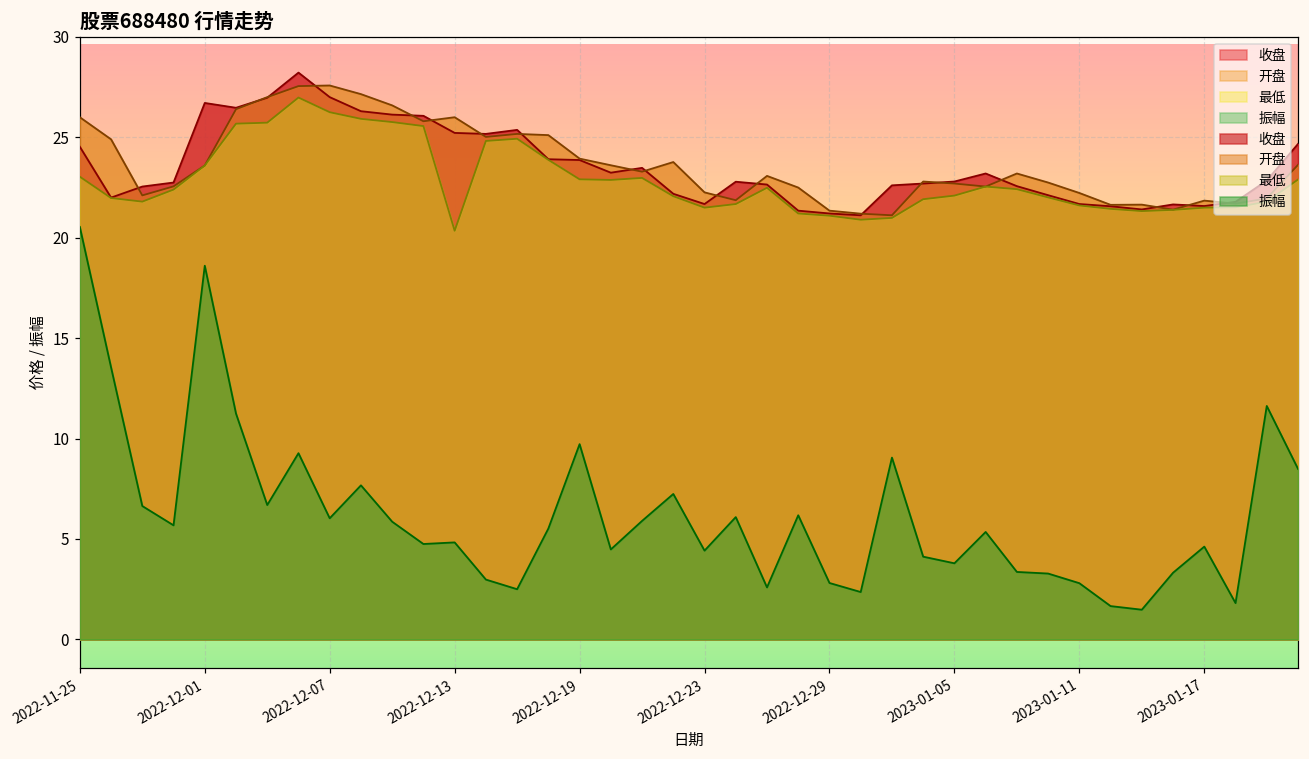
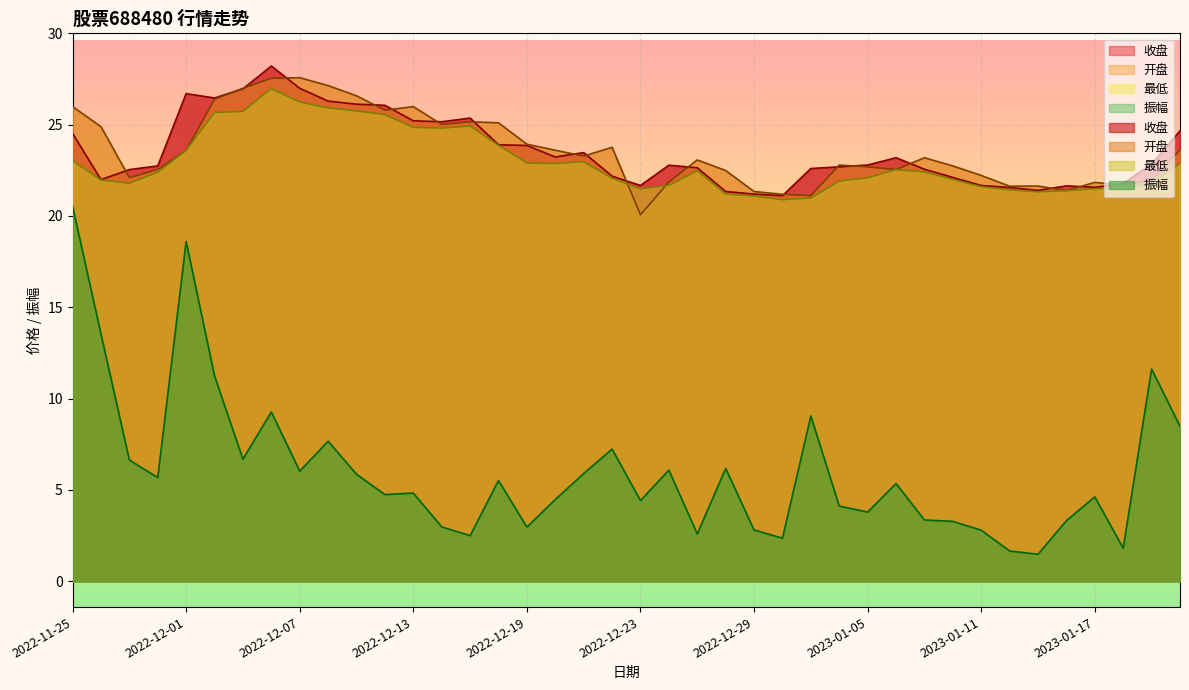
  {
    "收盘": {
      "2022-11-25": 24.5,
      "2022-12-01": 26.7,
      "2022-12-07": 27.0,
      "2022-12-13": 25.2,
      "2022-12-23": 21.7
    },
    "开盘": {
      "2022-11-25": 26.0,
      "2022-12-07": 27.6,
      "2022-12-13": 26.0,
-     "2022-12-23": 22.3,
+     "2022-12-23": 20.1,
      "2022-12-29": 21.3,
      "2023-01-11": 22.2,
      "2023-01-17": 21.8
    },
    "最低": {
      "2022-11-25": 23.0,
      "2022-12-07": 26.2,
-     "2022-12-13": 20.3,
+     "2022-12-13": 24.9,
      "2022-12-19": 22.9,
      "2022-12-23": 21.5,
      "2023-01-05": 22.1
    },
    "振幅": {
      "2022-11-25": 20.5,
      "2022-12-01": 18.6,
      "2022-12-07": 6.0,
      "2022-12-13": 4.8,
-     "2022-12-19": 9.7,
+     "2022-12-19": 3.0,
      "2022-12-23": 4.4,
      "2022-12-29": 2.8,
      "2023-01-05": 3.8,
      "2023-01-11": 2.8,
      "2023-01-17": 4.6
    }
  }
